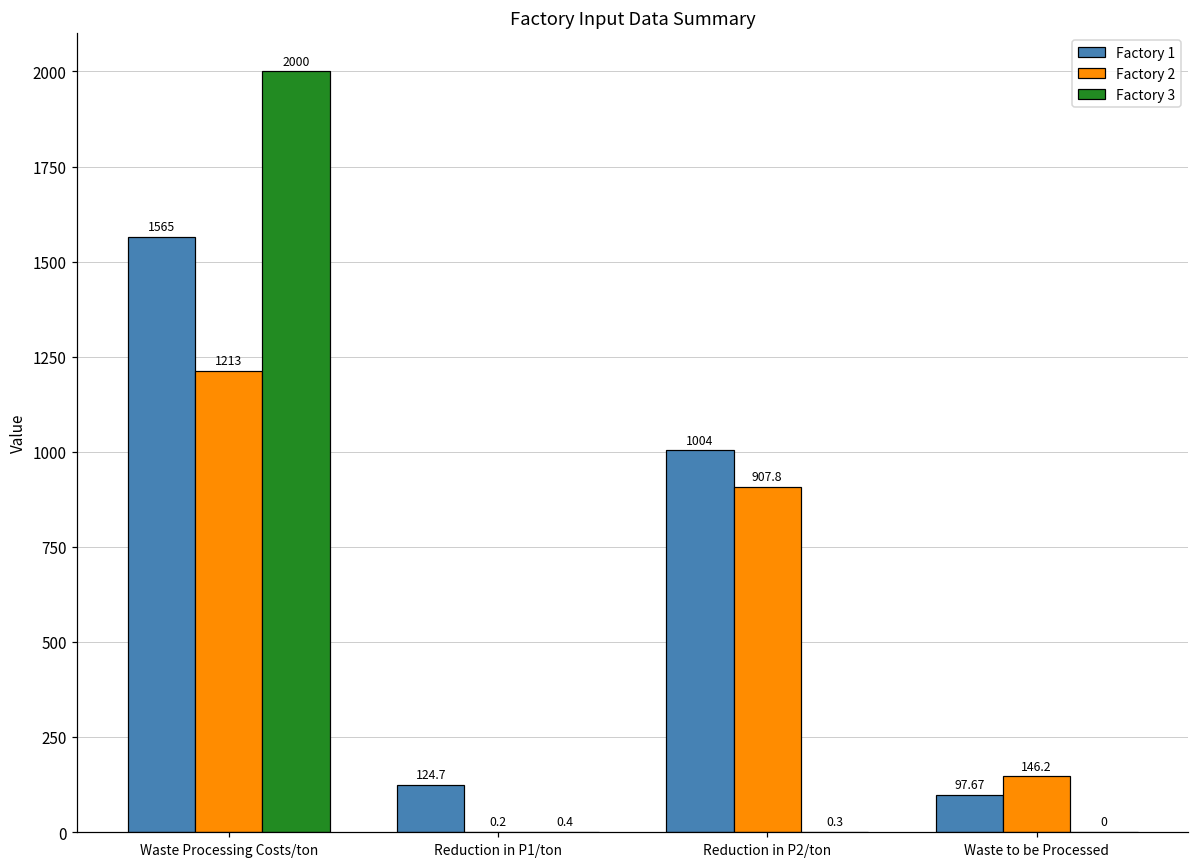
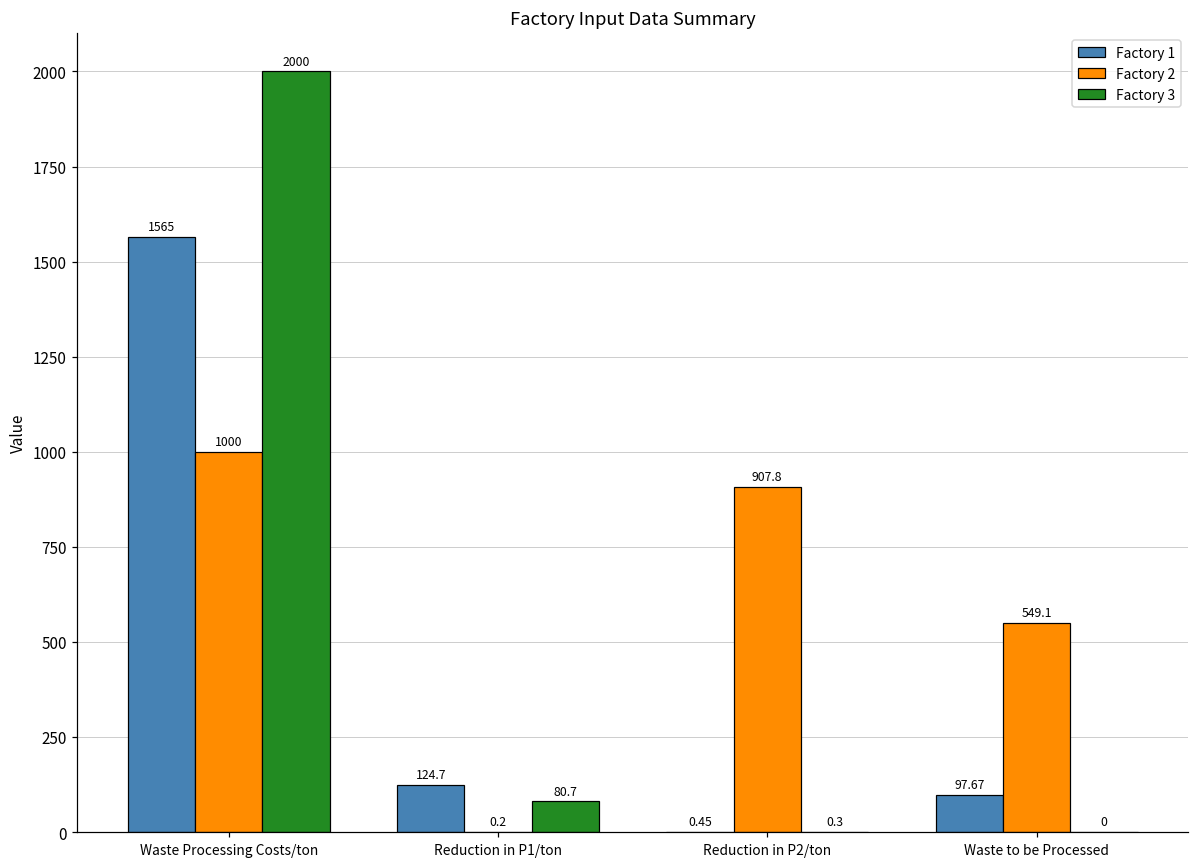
  {
    "Factory 1": {
      "Waste Processing Costs/ton": 1565,
      "Reduction in P1/ton": 124.7,
-     "Reduction in P2/ton": 1004,
+     "Reduction in P2/ton": 0.45,
      "Waste to be Processed": 97.67
    },
    "Factory 2": {
-     "Waste Processing Costs/ton": 1213,
+     "Waste Processing Costs/ton": 1000,
      "Reduction in P1/ton": 0.2,
      "Reduction in P2/ton": 907.8,
-     "Waste to be Processed": 146.2
+     "Waste to be Processed": 549.1
    },
    "Factory 3": {
      "Waste Processing Costs/ton": 2000,
-     "Reduction in P1/ton": 0.4,
+     "Reduction in P1/ton": 80.7,
      "Reduction in P2/ton": 0.3,
      "Waste to be Processed": 0
    }
  }
